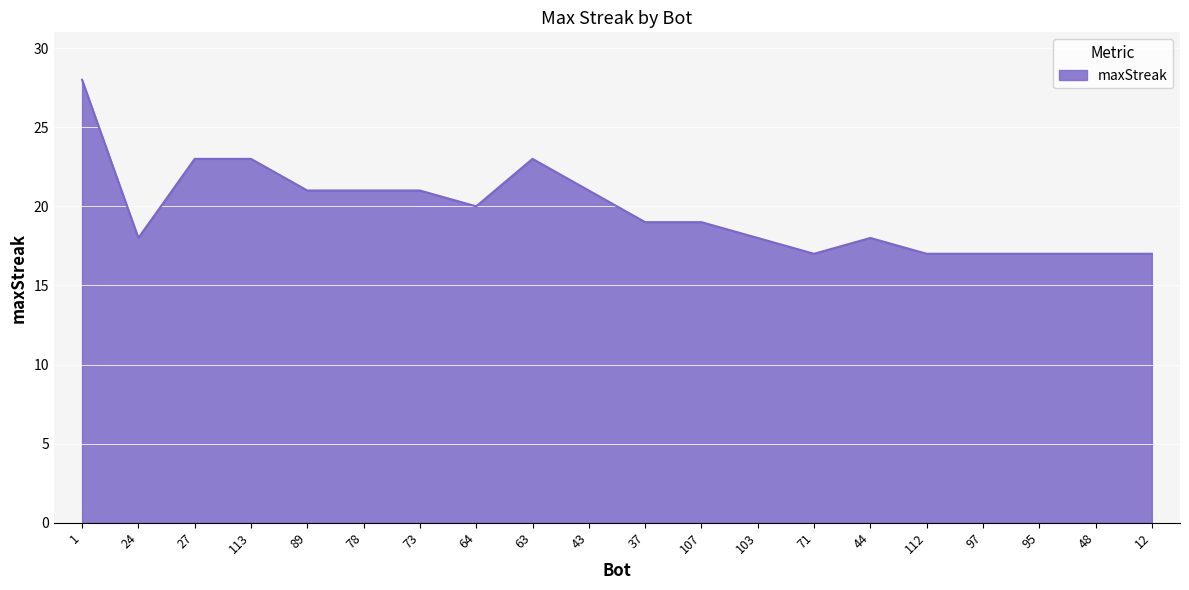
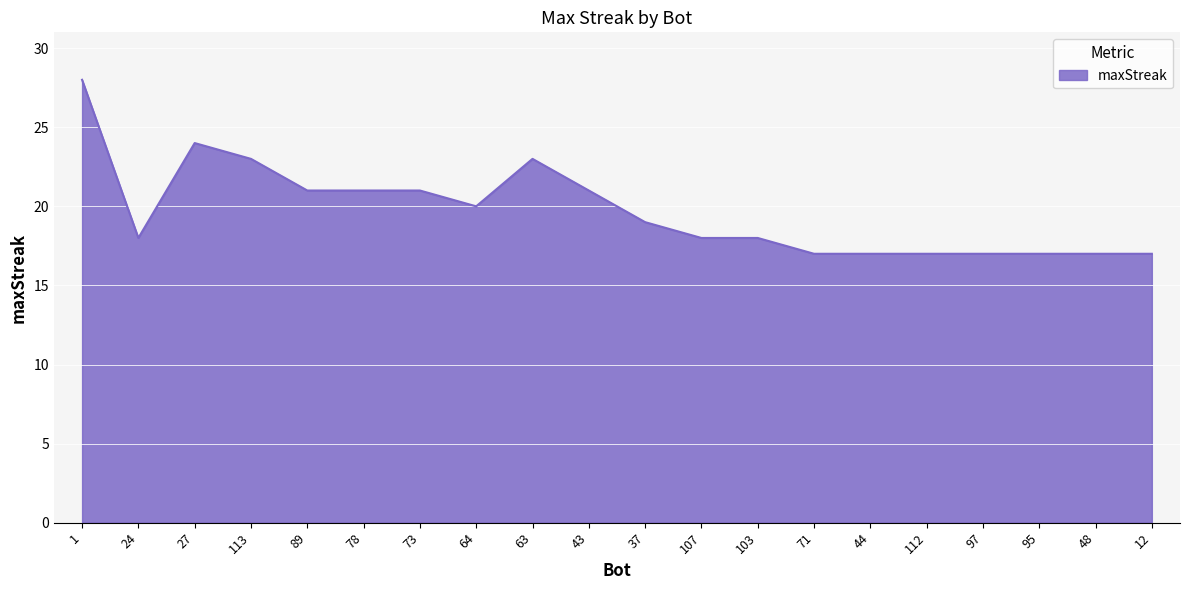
  {
    "1": 28,
    "24": 18,
-   "27": 23,
+   "27": 24,
    "113": 23,
    "89": 21,
    "78": 21,
    "73": 21,
    "64": 20,
    "63": 23,
    "43": 21,
    "37": 19,
-   "107": 19,
+   "107": 18,
    "103": 18,
    "71": 17,
-   "44": 18,
+   "44": 17,
    "112": 17,
    "97": 17,
    "95": 17,
    "48": 17,
    "12": 17
  }
